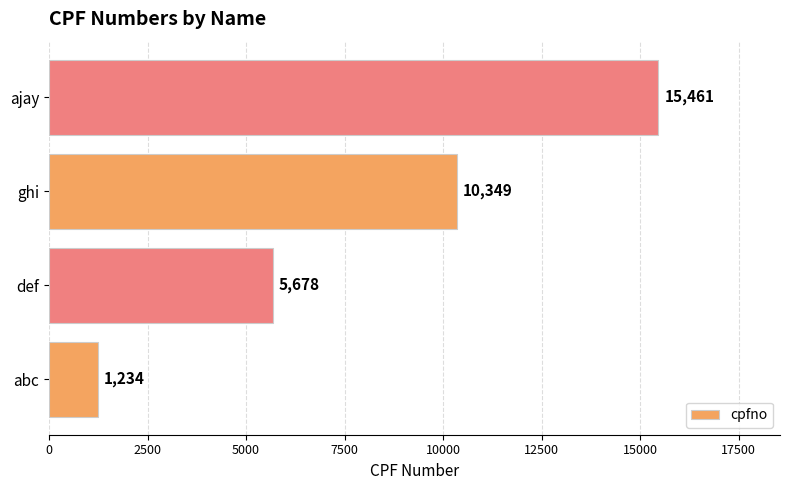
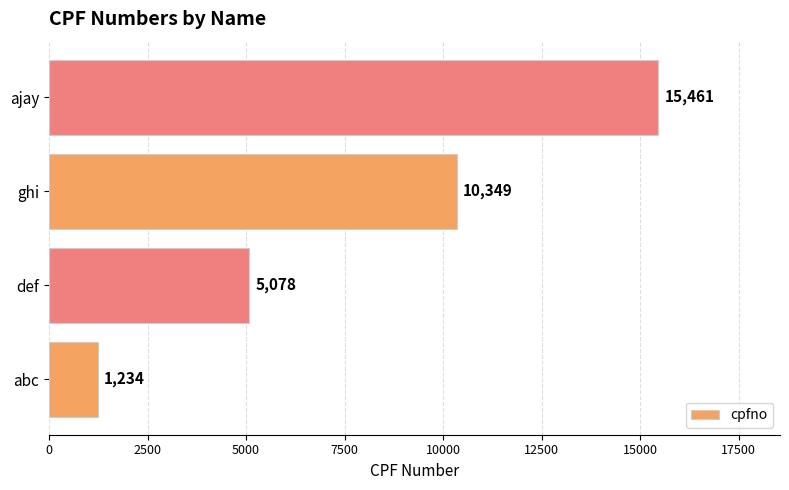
  {
    "ajay": "15,461",
    "ghi": "10,349",
-   "def": "5,678",
+   "def": "5,078",
    "abc": "1,234"
  }
